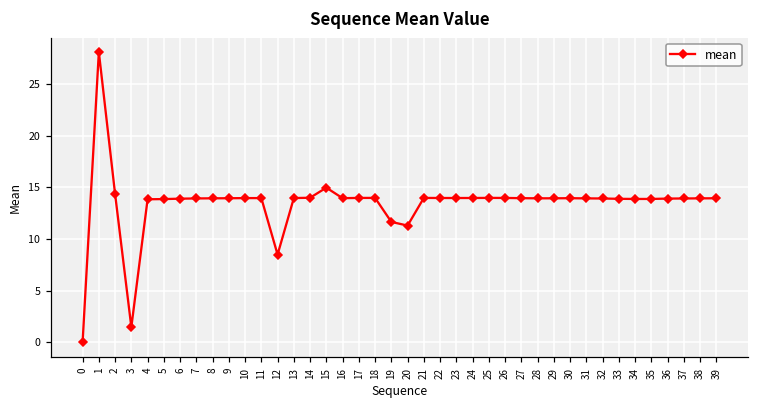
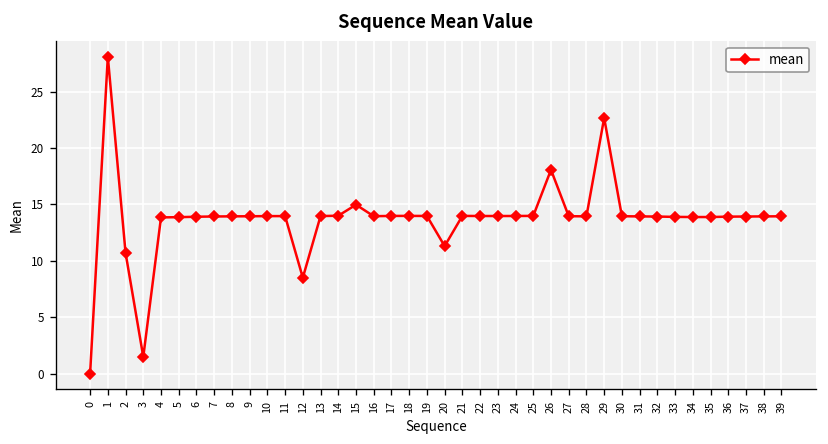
  {
    "0": 0,
    "1": 28,
-   "2": 14,
+   "2": 11,
    "3": 1,
    "4": 14,
    "5": 14,
    "6": 14,
    "7": 14,
    "8": 14,
    "9": 14,
    "10": 14,
    "11": 14,
    "12": 8,
    "13": 14,
    "14": 14,
    "15": 15,
    "16": 14,
    "17": 14,
    "18": 14,
-   "19": 12,
+   "19": 14,
    "20": 11,
    "21": 14,
    "22": 14,
    "23": 14,
    "24": 14,
    "25": 14,
-   "26": 14,
+   "26": 18,
    "27": 14,
    "28": 14,
-   "29": 14,
+   "29": 23,
    "30": 14,
    "31": 14,
    "32": 14,
    "33": 14,
    "34": 14,
    "35": 14,
    "36": 14,
    "37": 14,
    "38": 14,
    "39": 14
  }
